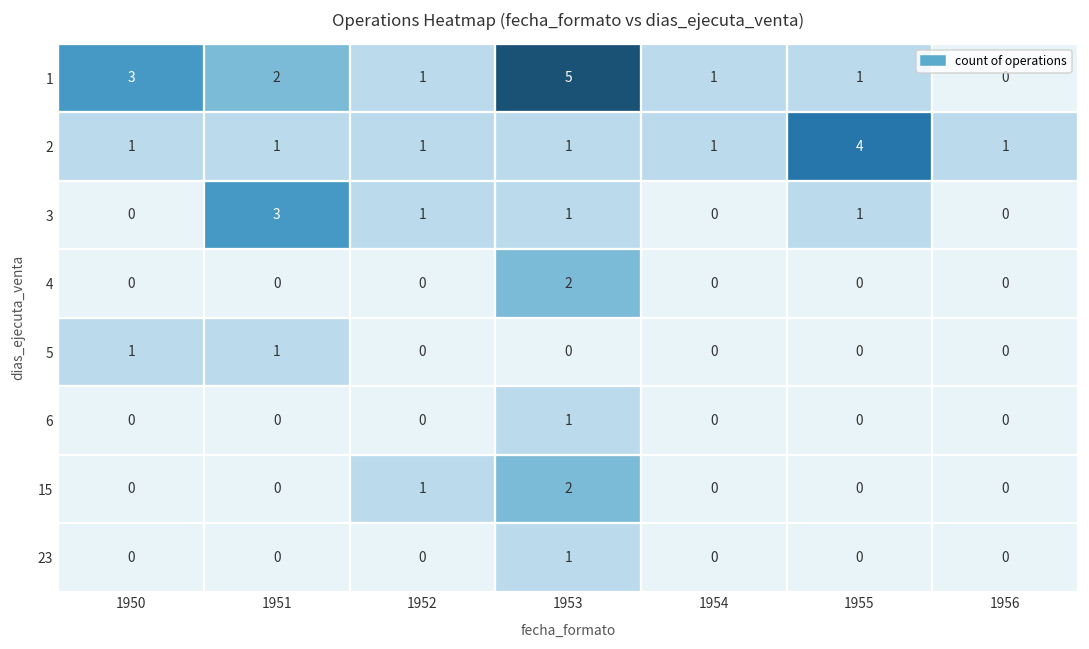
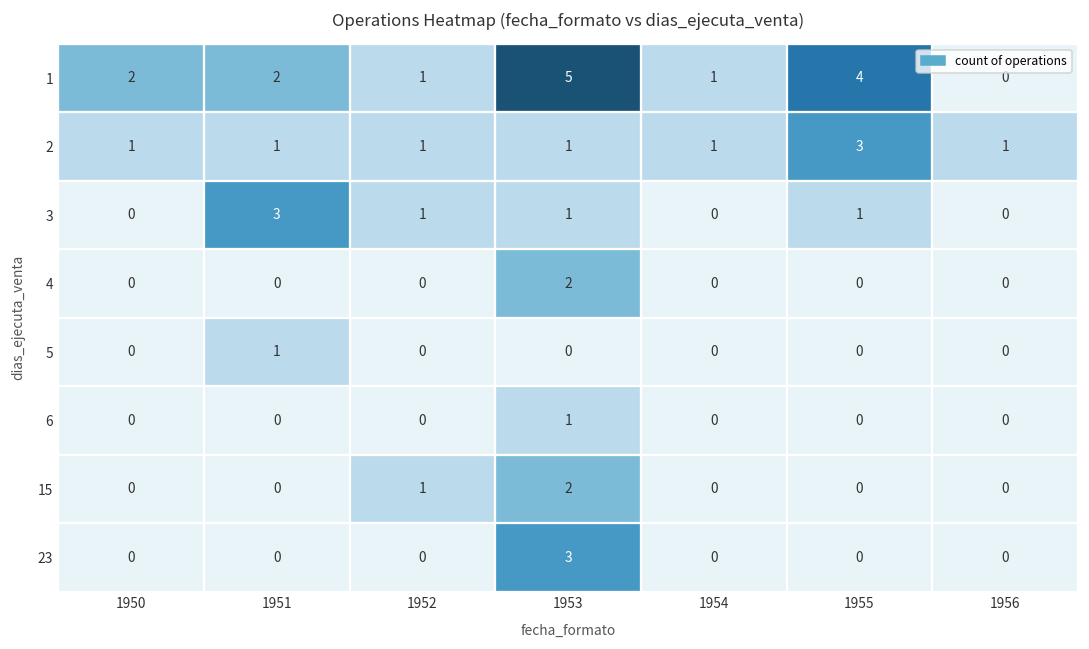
  {
    "1": {
-     "1950": 3,
+     "1950": 2,
      "1951": 2,
      "1952": 1,
      "1953": 5,
      "1954": 1,
-     "1955": 1
+     "1955": 4
    },
    "2": {
      "1950": 1,
      "1951": 1,
      "1952": 1,
      "1953": 1,
      "1954": 1,
-     "1955": 4,
+     "1955": 3,
      "1956": 1
    },
    "3": {
      "1950": 0,
      "1951": 3,
      "1952": 1,
      "1953": 1,
      "1954": 0,
      "1955": 1,
      "1956": 0
    },
    "4": {
      "1950": 0,
      "1951": 0,
      "1952": 0,
      "1953": 2,
      "1954": 0,
      "1955": 0,
      "1956": 0
    },
    "5": {
-     "1950": 1,
+     "1950": 0,
      "1951": 1,
      "1952": 0,
      "1953": 0,
      "1954": 0,
      "1955": 0,
      "1956": 0
    },
    "6": {
      "1950": 0,
      "1951": 0,
      "1952": 0,
      "1953": 1,
      "1954": 0,
      "1955": 0,
      "1956": 0
    },
    "15": {
      "1950": 0,
      "1951": 0,
      "1952": 1,
      "1953": 2,
      "1954": 0,
      "1955": 0,
      "1956": 0
    },
    "23": {
      "1950": 0,
      "1951": 0,
      "1952": 0,
-     "1953": 1,
+     "1953": 3,
      "1954": 0,
      "1955": 0,
      "1956": 0
    }
  }
